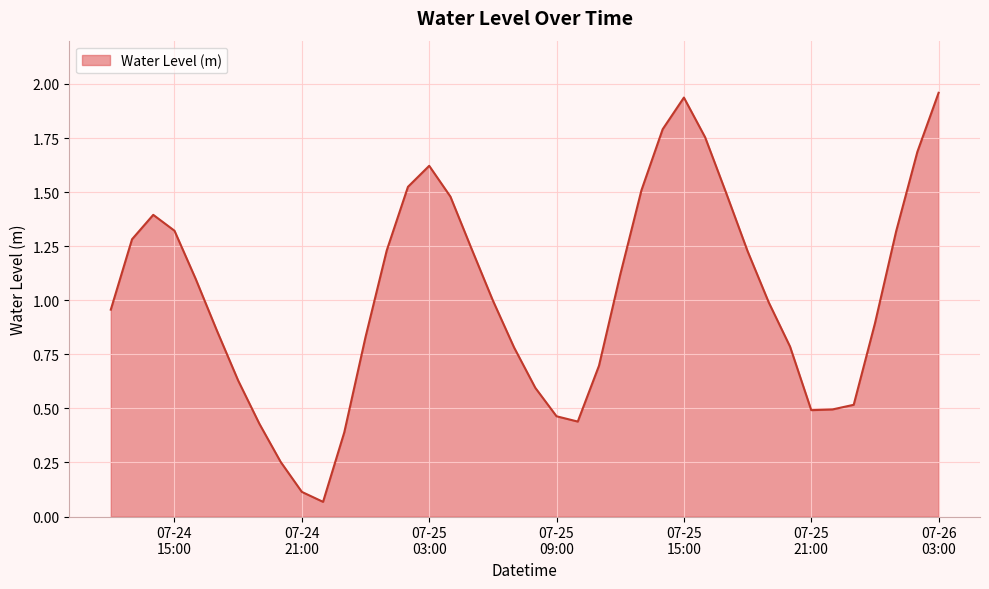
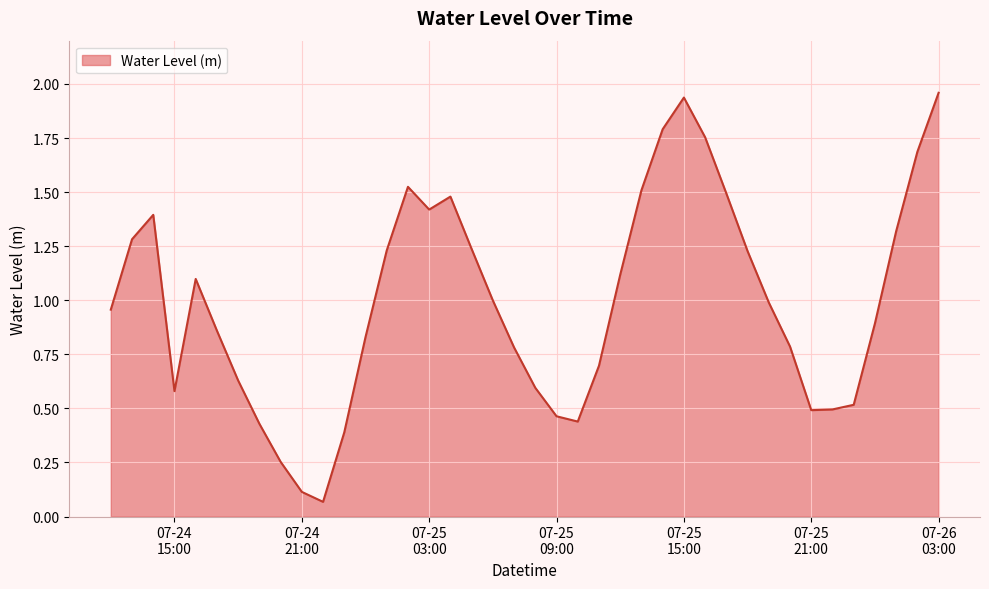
  {
-   "07-24 15:00": 1.32,
+   "07-24 15:00": 0.58,
    "07-24 21:00": 0.11,
-   "07-25 03:00": 1.62,
+   "07-25 03:00": 1.42,
    "07-25 09:00": 0.46,
    "07-25 15:00": 1.94,
    "07-25 21:00": 0.49,
    "07-26 03:00": 1.96
  }
